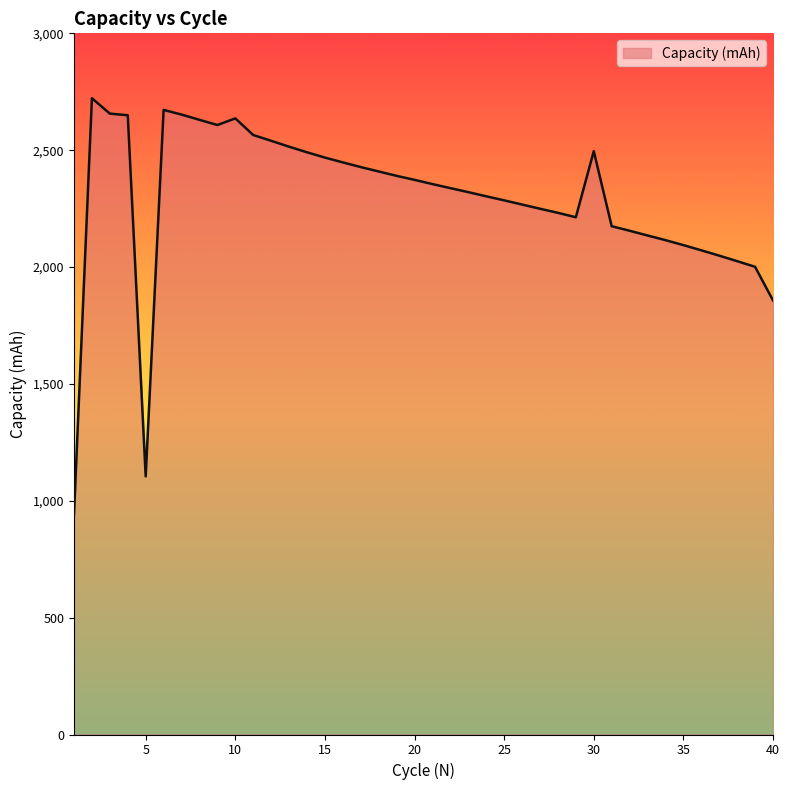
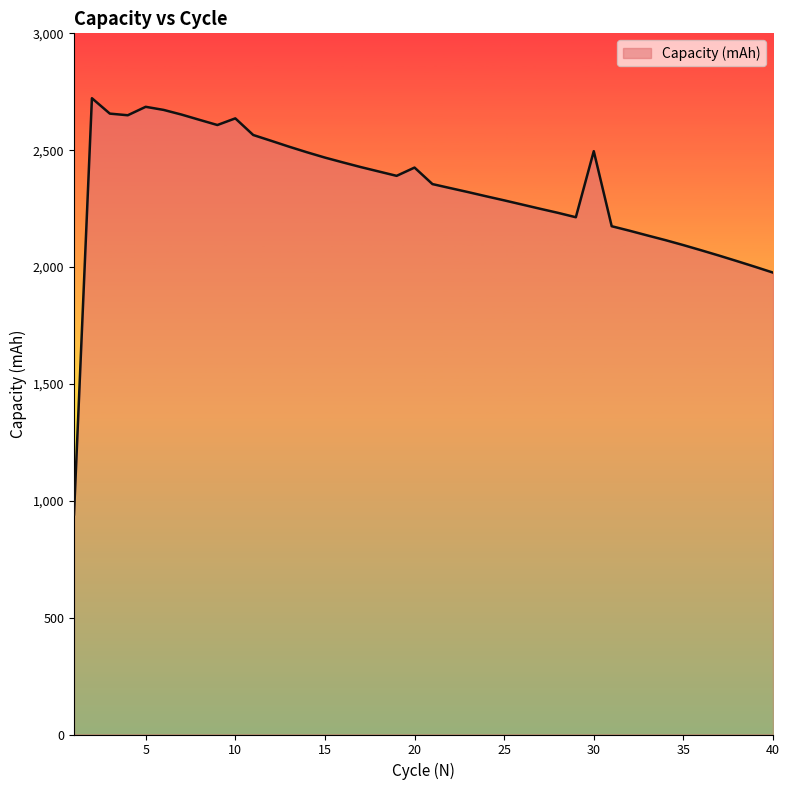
  {
-   "5": "1,100",
+   "5": "2,690",
    "10": "2,640",
    "15": "2,470",
-   "20": "2,370",
+   "20": "2,430",
    "25": "2,290",
    "30": "2,500",
    "35": "2,090",
-   "40": "1,860"
+   "40": "1,980"
  }
